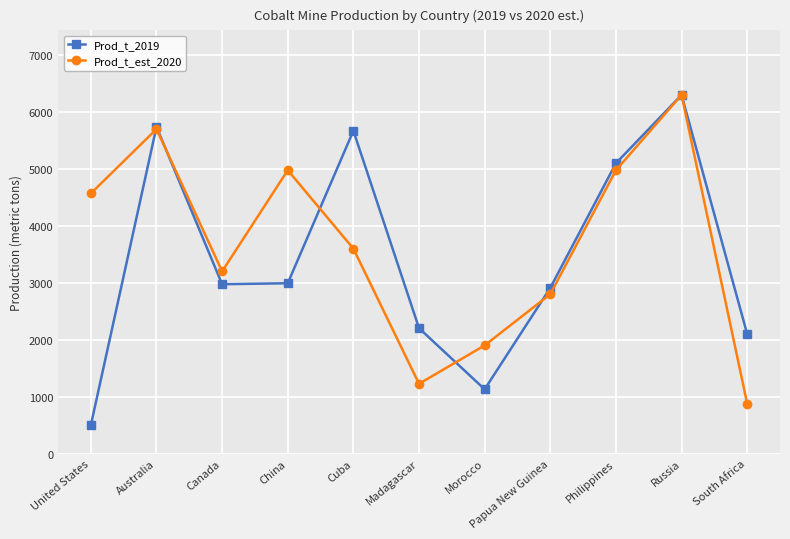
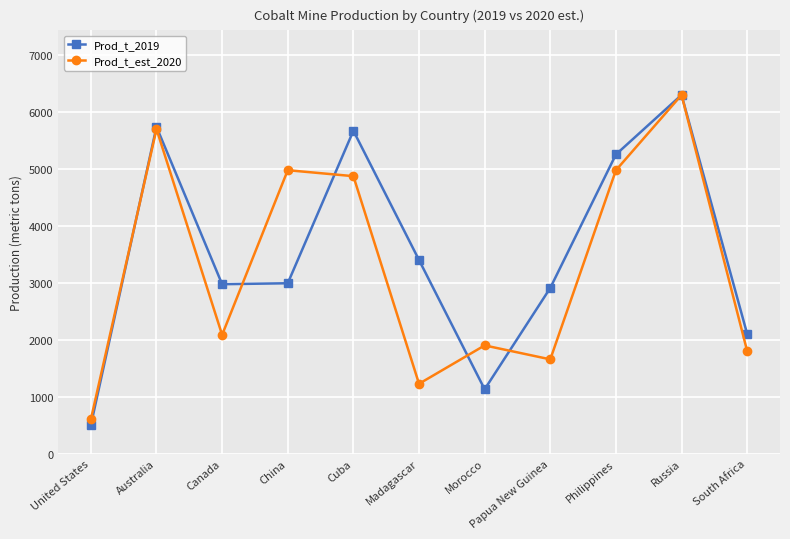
  {
    "Prod_t_2019": {
      "United States": 500,
      "Canada": 3000,
      "China": 3000,
      "Cuba": 5700,
-     "Madagascar": 2200,
+     "Madagascar": 3400,
      "Morocco": 1100,
      "Papua New Guinea": 2900,
-     "Philippines": 5100,
+     "Philippines": 5300,
      "South Africa": 2100
    },
    "Prod_t_est_2020": {
-     "United States": 4600,
-     "Canada": 3200,
+     "United States": 600,
+     "Canada": 2100,
      "China": 5000,
-     "Cuba": 3600,
+     "Cuba": 4900,
      "Madagascar": 1200,
      "Morocco": 1900,
-     "Papua New Guinea": 2800,
+     "Papua New Guinea": 1700,
      "Philippines": 5000,
-     "South Africa": 900
+     "South Africa": 1800
    }
  }
